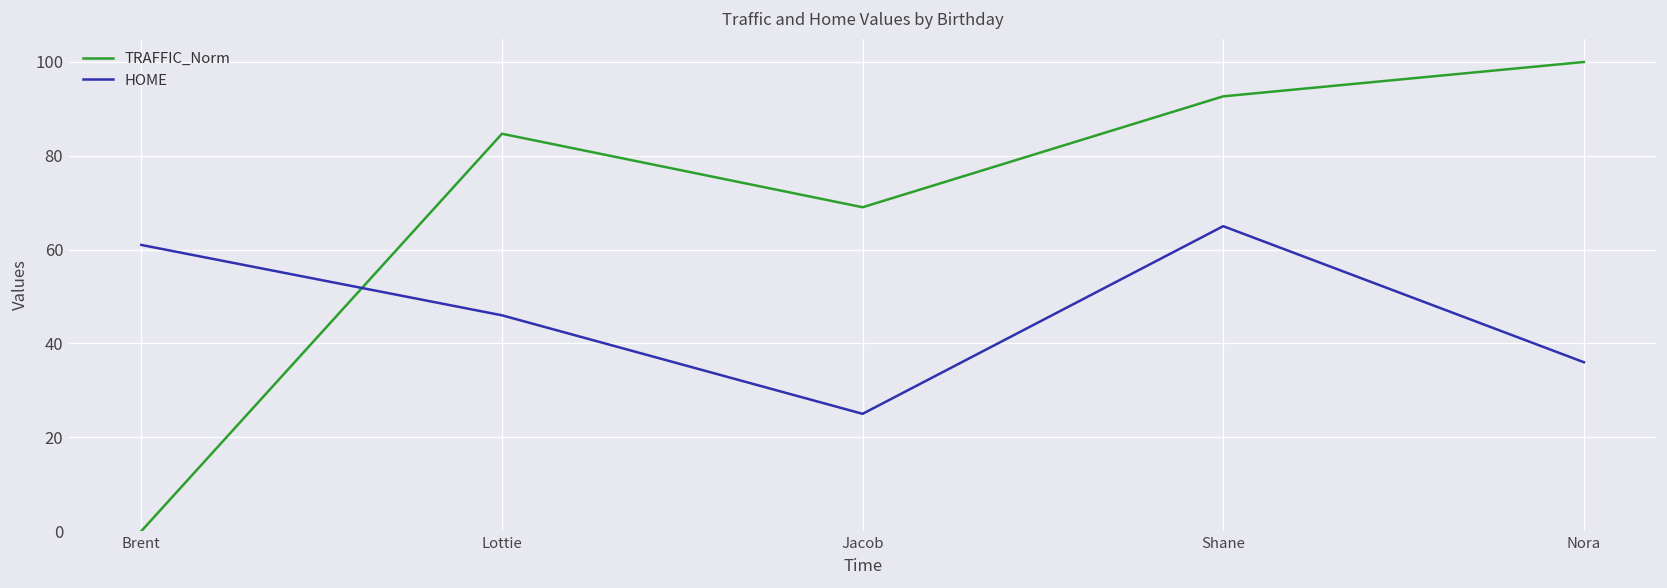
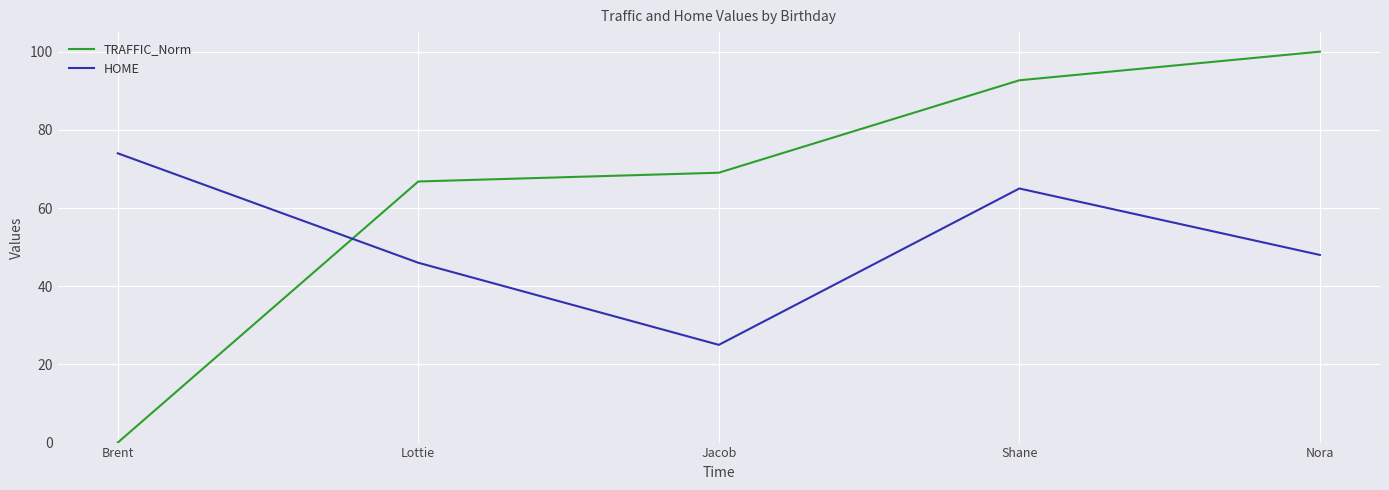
  {
    "TRAFFIC_Norm": {
      "Brent": 0,
-     "Lottie": 85,
+     "Lottie": 67,
      "Jacob": 69,
      "Shane": 93,
      "Nora": 100
    },
    "HOME": {
-     "Brent": 61,
+     "Brent": 74,
      "Lottie": 46,
      "Jacob": 25,
      "Shane": 65,
-     "Nora": 36
+     "Nora": 48
    }
  }
